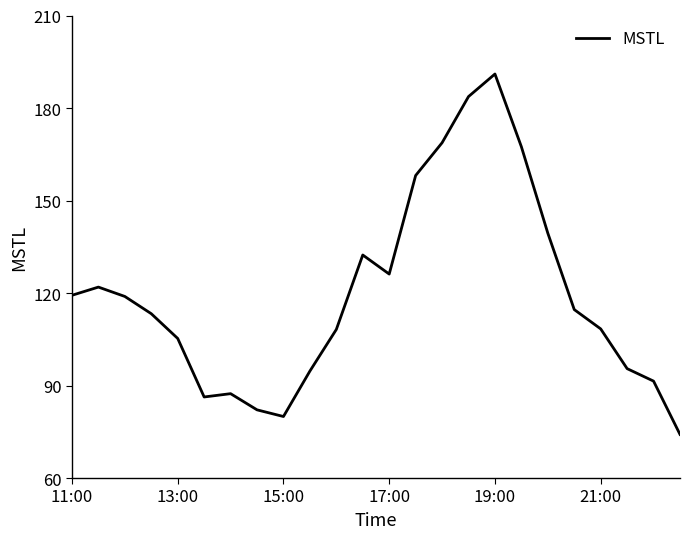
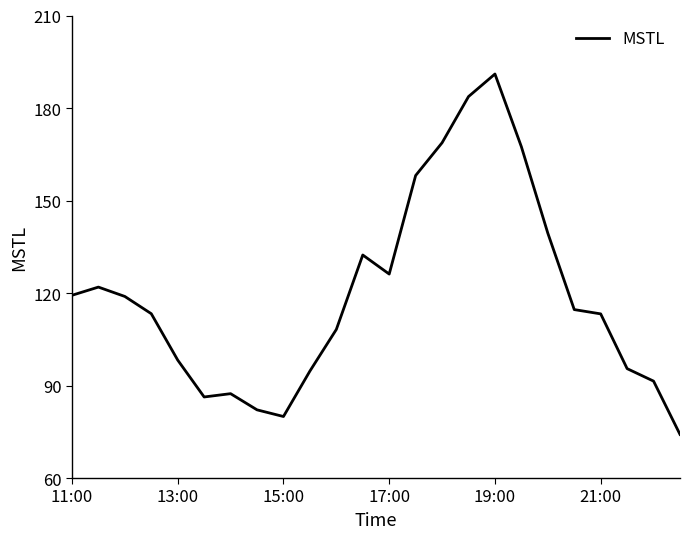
  {
    "11:00": 119,
-   "13:00": 105,
+   "13:00": 98,
    "15:00": 80,
    "17:00": 126,
    "19:00": 191,
-   "21:00": 108
+   "21:00": 113
  }
